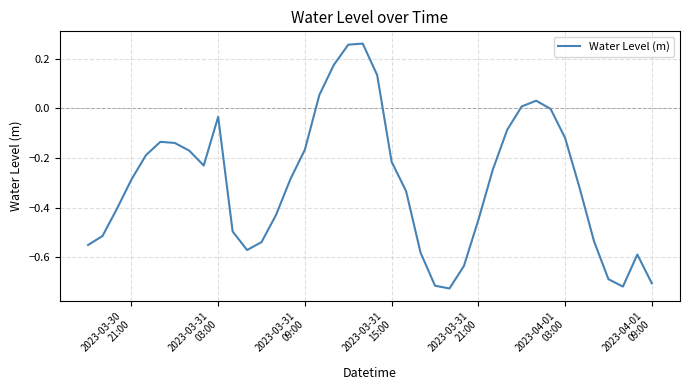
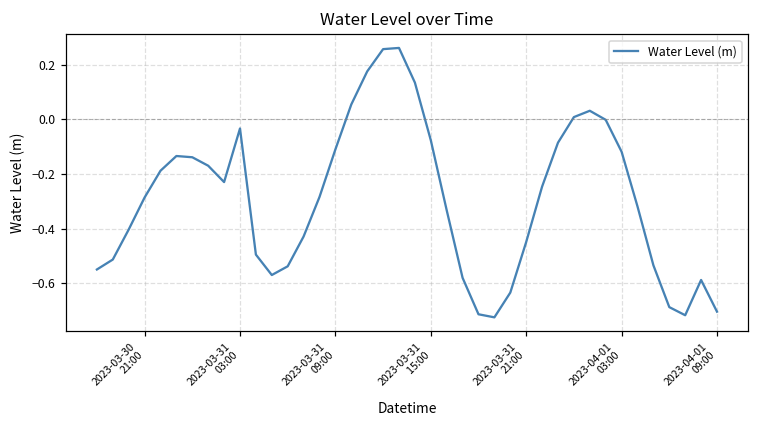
  {
    "2023-03-30 21:00": -0.29,
    "2023-03-31 03:00": -0.03,
-   "2023-03-31 09:00": -0.17,
-   "2023-03-31 15:00": -0.22,
+   "2023-03-31 09:00": -0.11,
+   "2023-03-31 15:00": -0.08,
    "2023-03-31 21:00": -0.45,
    "2023-04-01 03:00": -0.12,
    "2023-04-01 09:00": -0.70
  }
